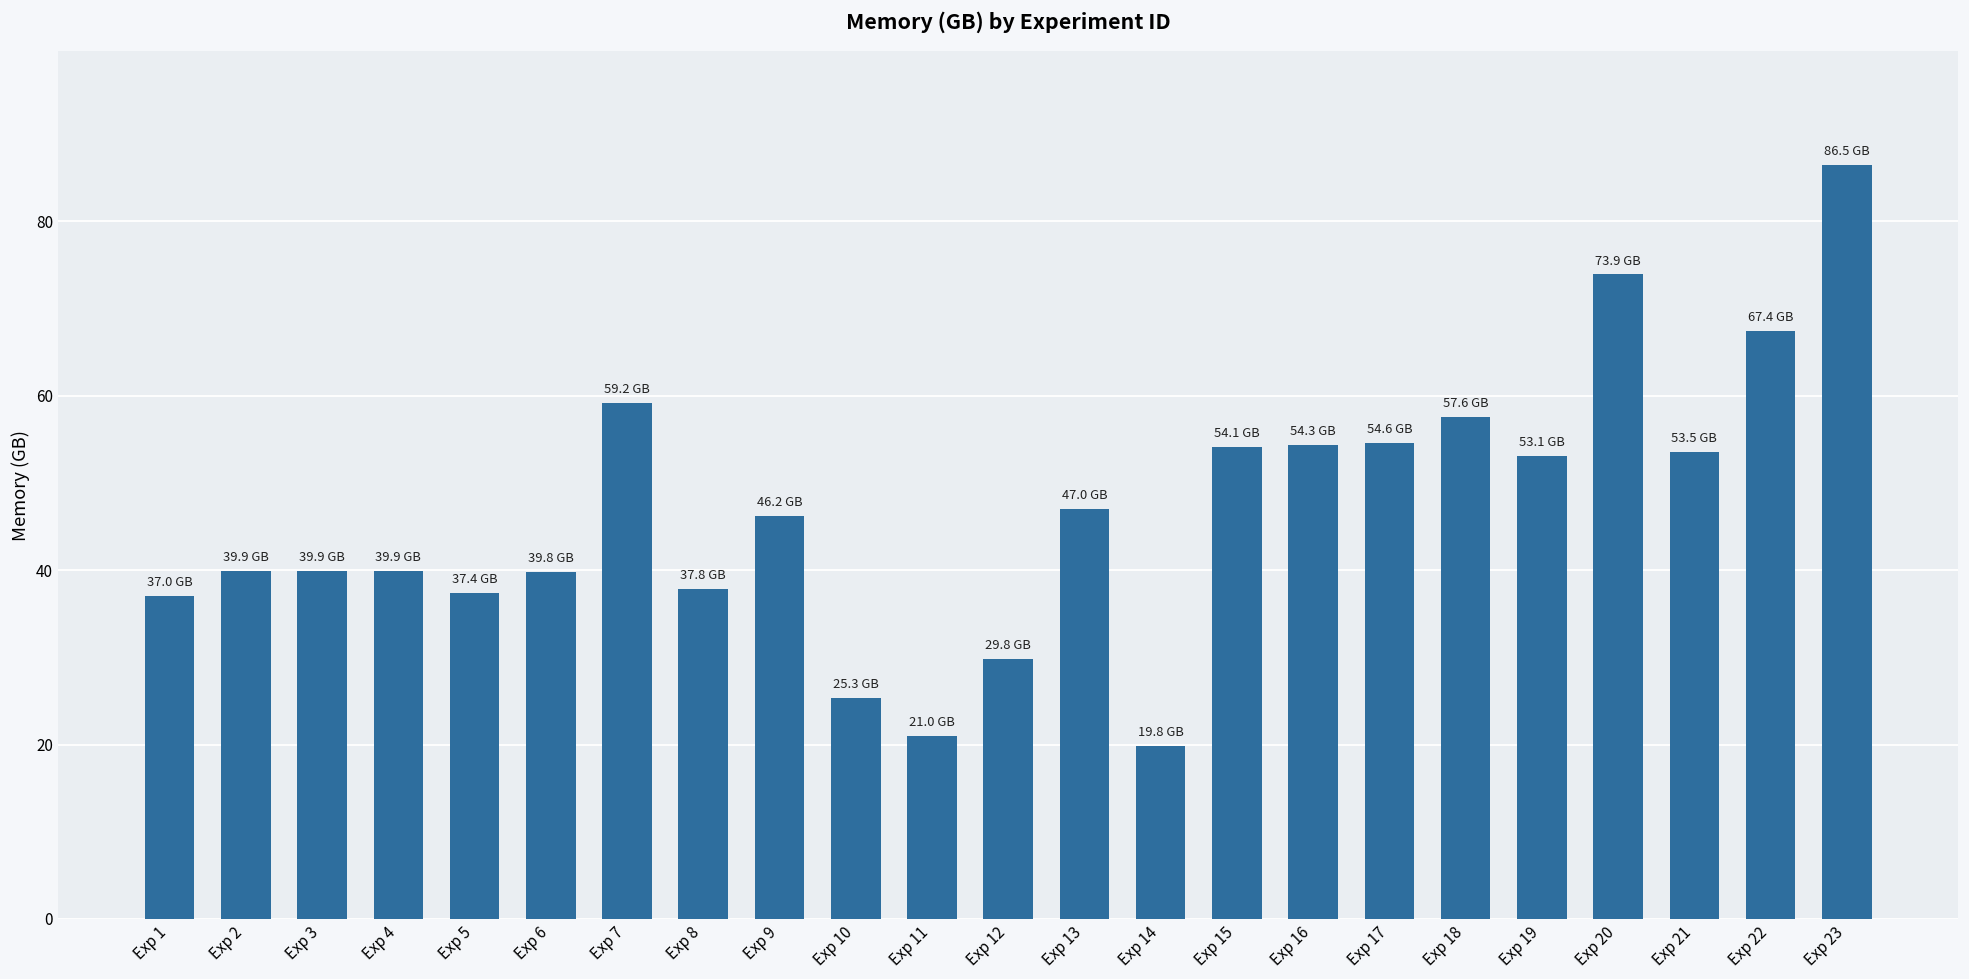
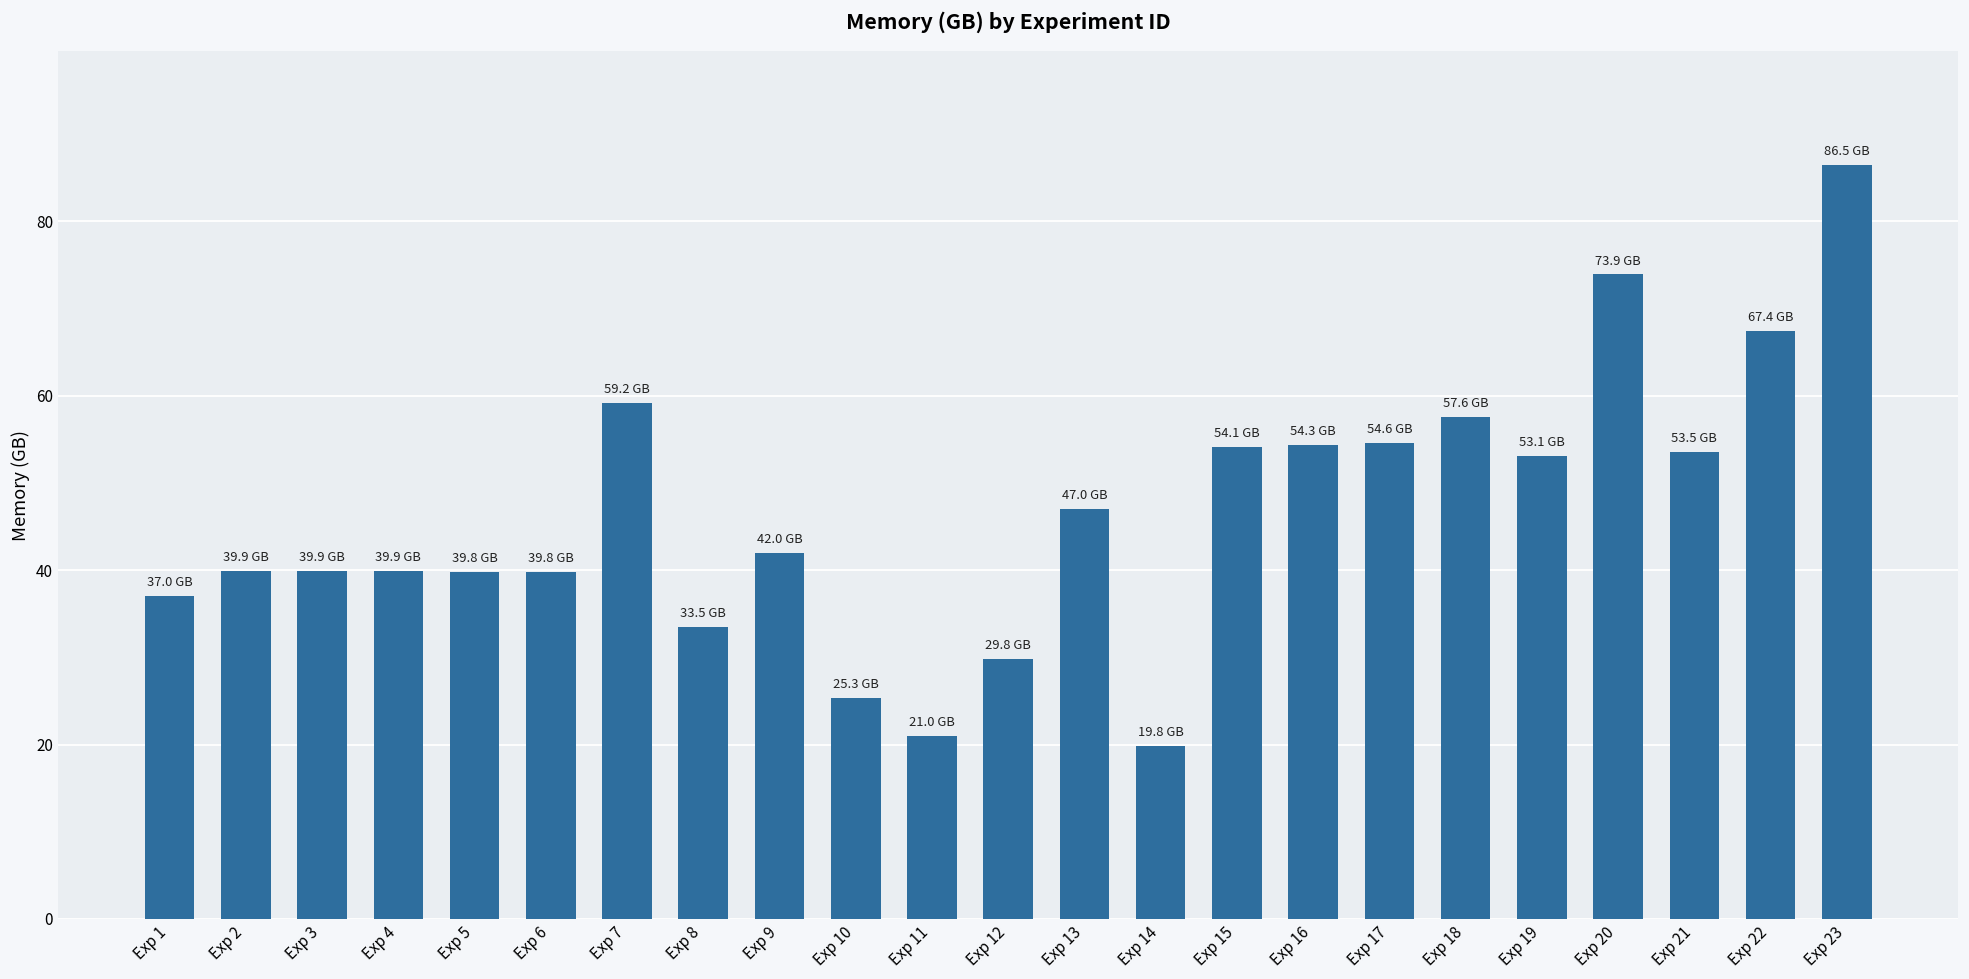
  {
    "Exp 1": 37.0,
    "Exp 2": 39.9,
    "Exp 3": 39.9,
    "Exp 4": 39.9,
-   "Exp 5": 37.4,
+   "Exp 5": 39.8,
    "Exp 6": 39.8,
    "Exp 7": 59.2,
-   "Exp 8": 37.8,
-   "Exp 9": 46.2,
+   "Exp 8": 33.5,
+   "Exp 9": 42.0,
    "Exp 10": 25.3,
    "Exp 11": 21.0,
    "Exp 12": 29.8,
    "Exp 13": 47.0,
    "Exp 14": 19.8,
    "Exp 15": 54.1,
    "Exp 16": 54.3,
    "Exp 17": 54.6,
    "Exp 18": 57.6,
    "Exp 19": 53.1,
    "Exp 20": 73.9,
    "Exp 21": 53.5,
    "Exp 22": 67.4,
    "Exp 23": 86.5
  }
